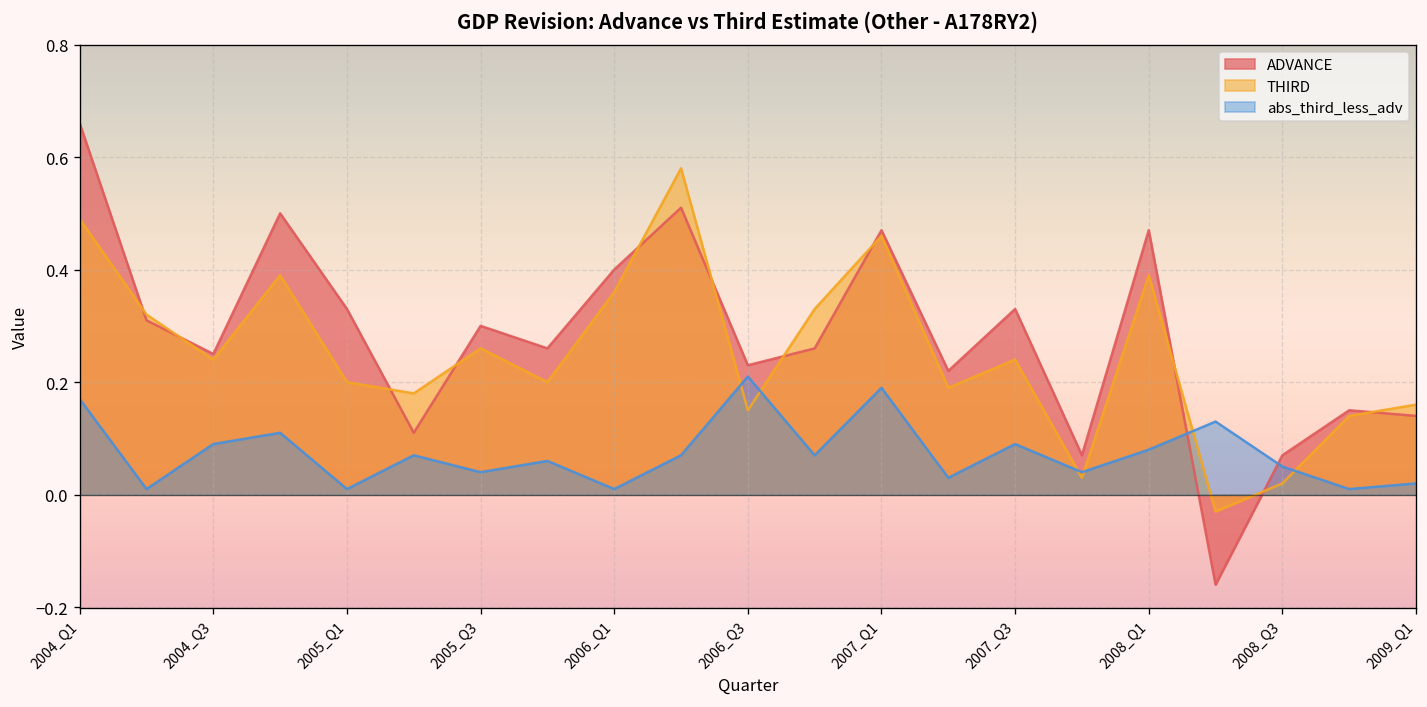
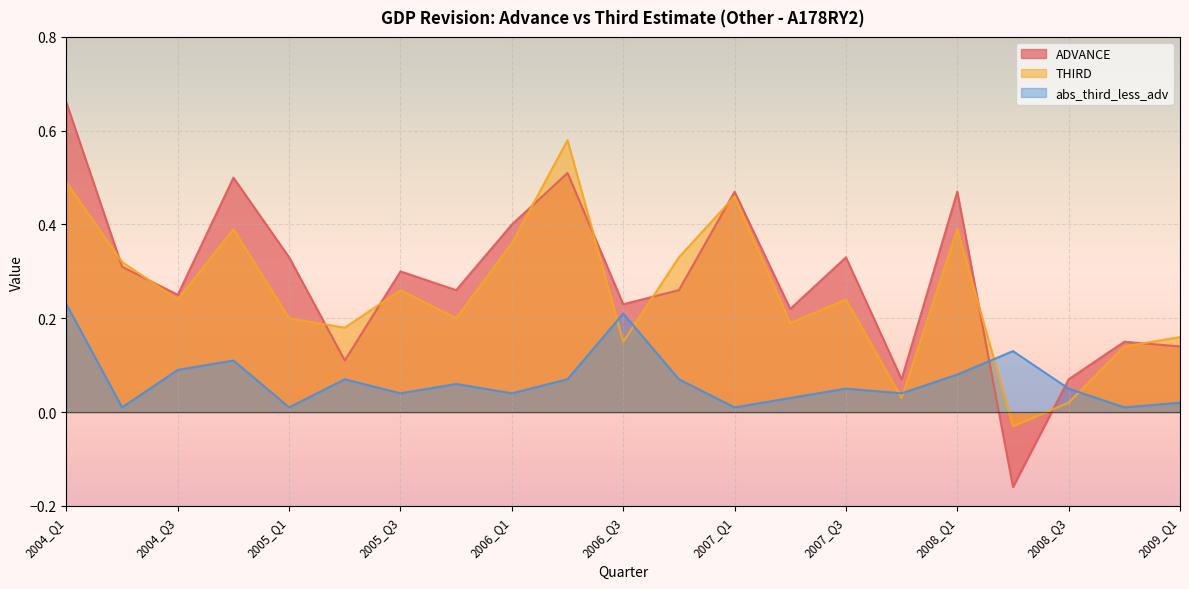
  {
    "abs_third_less_adv": {
-     "2004_Q1": 0.17,
+     "2004_Q1": 0.23,
      "2004_Q3": 0.09,
      "2005_Q1": 0.01,
      "2005_Q3": 0.04,
-     "2006_Q1": 0.01,
+     "2006_Q1": 0.04,
      "2006_Q3": 0.21,
-     "2007_Q1": 0.19,
-     "2007_Q3": 0.09,
+     "2007_Q1": 0.01,
+     "2007_Q3": 0.05,
      "2008_Q1": 0.08,
      "2008_Q3": 0.05,
      "2009_Q1": 0.02
    }
  }
